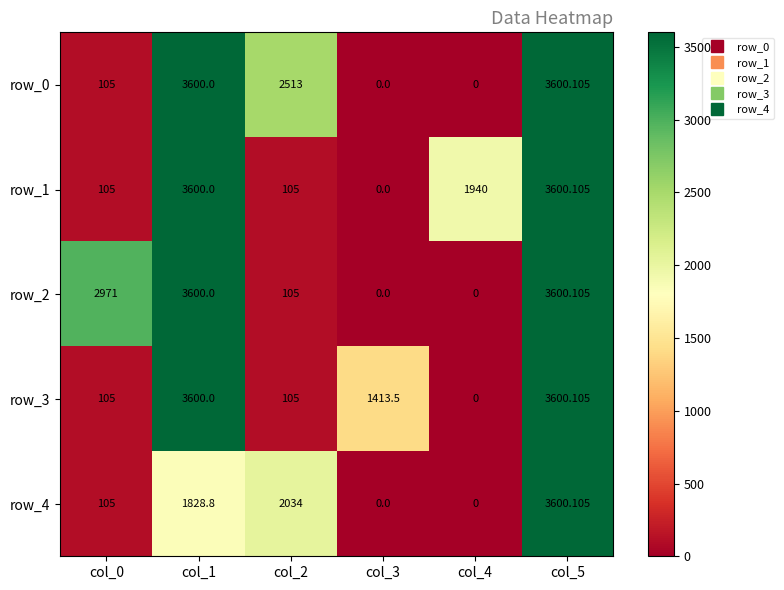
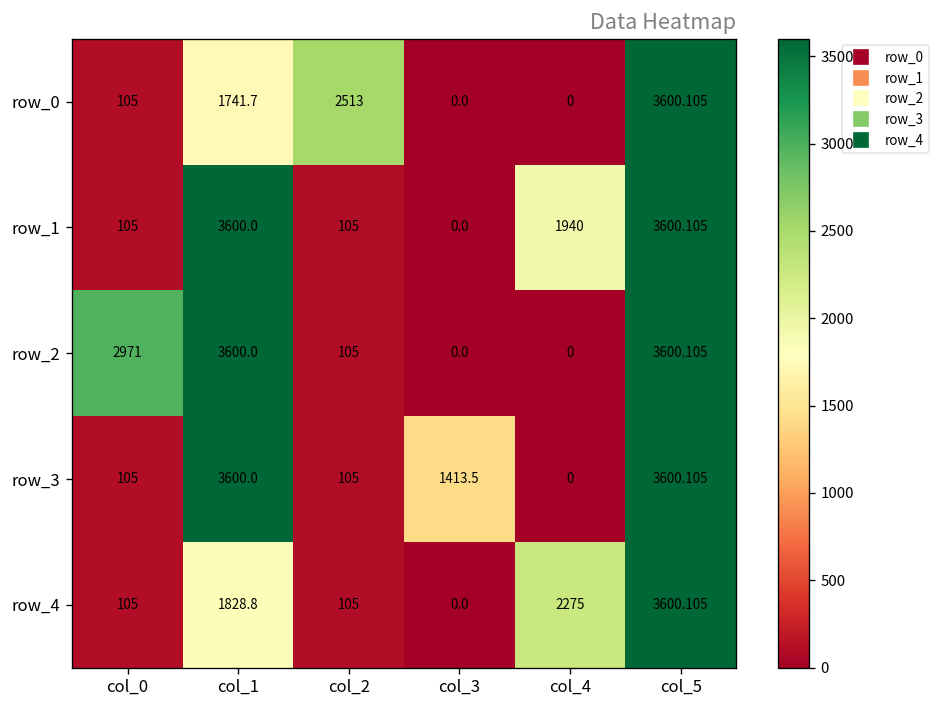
  {
    "row_0": {
      "col_0": 105,
-     "col_1": 3600.0,
+     "col_1": 1741.7,
      "col_2": 2513,
      "col_3": 0.0,
      "col_4": 0,
      "col_5": 3600.105
    },
    "row_1": {
      "col_0": 105,
      "col_1": 3600.0,
      "col_2": 105,
      "col_3": 0.0,
      "col_4": 1940,
      "col_5": 3600.105
    },
    "row_2": {
      "col_0": 2971,
      "col_1": 3600.0,
      "col_2": 105,
      "col_3": 0.0,
      "col_4": 0,
      "col_5": 3600.105
    },
    "row_3": {
      "col_0": 105,
      "col_1": 3600.0,
      "col_2": 105,
      "col_3": 1413.5,
      "col_4": 0,
      "col_5": 3600.105
    },
    "row_4": {
      "col_0": 105,
      "col_1": 1828.8,
-     "col_2": 2034,
+     "col_2": 105,
      "col_3": 0.0,
-     "col_4": 0,
+     "col_4": 2275,
      "col_5": 3600.105
    }
  }
